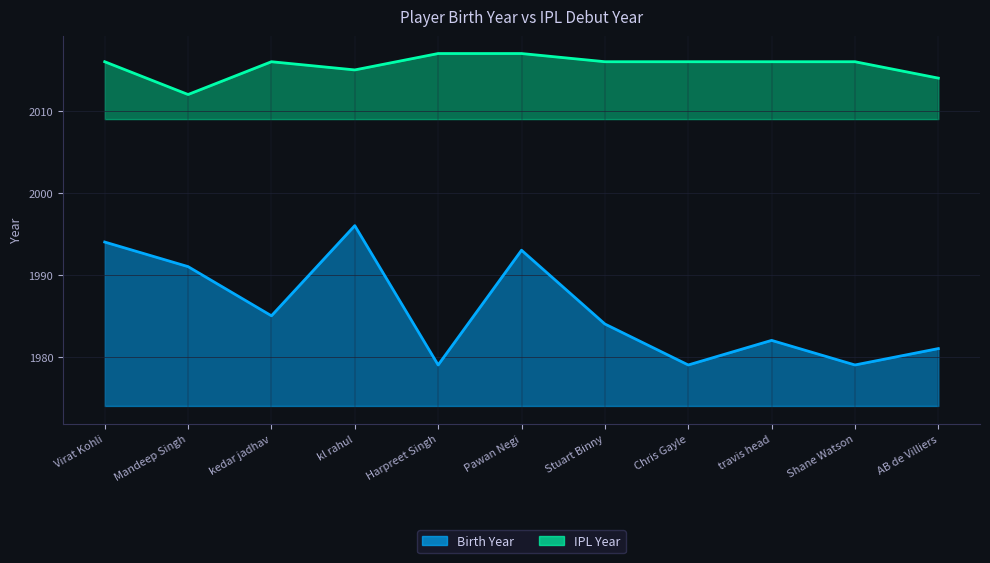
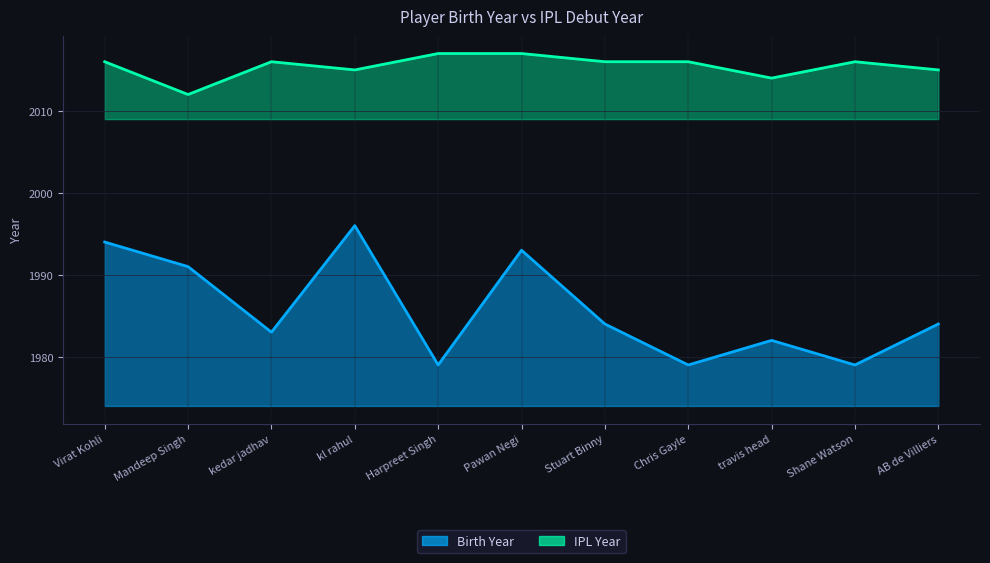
  {
    "Birth Year": {
      "Virat Kohli": 1994,
      "Mandeep Singh": 1991,
-     "kedar jadhav": 1985,
+     "kedar jadhav": 1983,
      "kl rahul": 1996,
      "Harpreet Singh": 1979,
      "Pawan Negi": 1993,
      "Stuart Binny": 1984,
      "Chris Gayle": 1979,
      "travis head": 1982,
      "Shane Watson": 1979,
-     "AB de Villiers": 1981
+     "AB de Villiers": 1984
    },
    "IPL Year": {
      "Virat Kohli": 2016,
      "Mandeep Singh": 2012,
      "kedar jadhav": 2016,
      "kl rahul": 2015,
      "Harpreet Singh": 2017,
      "Pawan Negi": 2017,
      "Stuart Binny": 2016,
      "Chris Gayle": 2016,
-     "travis head": 2016,
+     "travis head": 2014,
      "Shane Watson": 2016,
-     "AB de Villiers": 2014
+     "AB de Villiers": 2015
    }
  }
